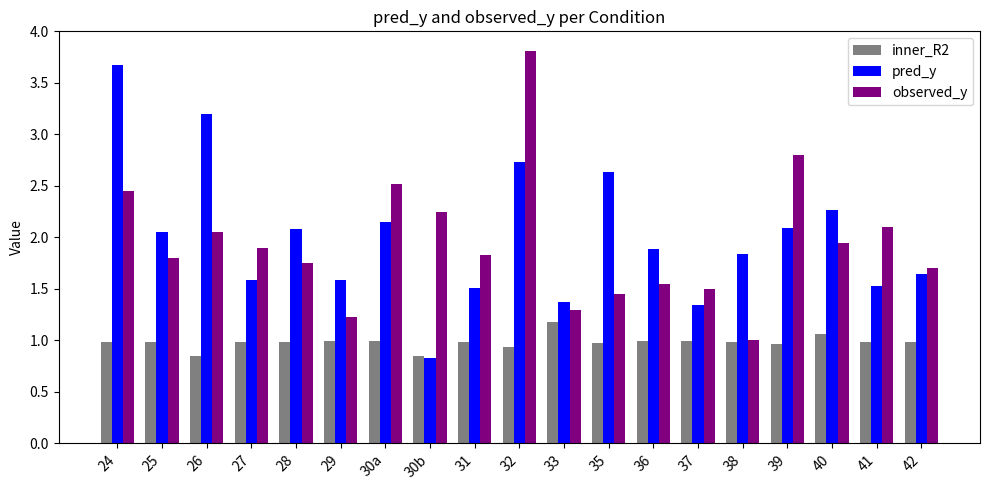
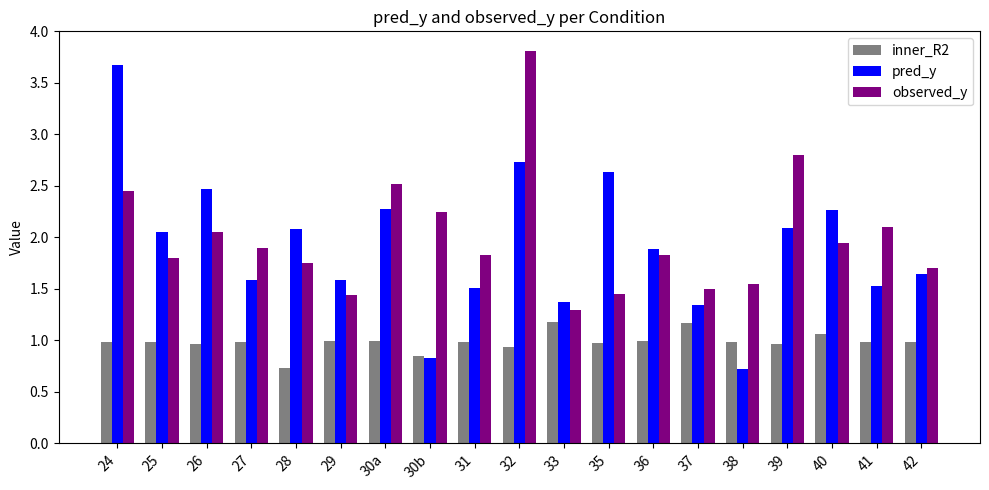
  {
    "inner_R2": {
      "24": 0.98,
      "25": 0.99,
-     "26": 0.85,
+     "26": 0.97,
      "27": 0.98,
-     "28": 0.99,
+     "28": 0.73,
      "29": 0.99,
      "30a": 0.99,
      "30b": 0.85,
      "31": 0.99,
      "32": 0.93,
      "33": 1.18,
      "35": 0.98,
      "36": 0.99,
-     "37": 0.99,
+     "37": 1.17,
      "38": 0.98,
      "39": 0.97,
      "40": 1.07,
      "41": 0.98,
      "42": 0.98
    },
    "pred_y": {
      "24": 3.67,
      "25": 2.05,
-     "26": 3.20,
+     "26": 2.47,
      "27": 1.59,
      "28": 2.08,
      "29": 1.59,
-     "30a": 2.15,
+     "30a": 2.28,
      "30b": 0.83,
      "31": 1.51,
      "32": 2.73,
      "33": 1.38,
      "35": 2.63,
      "36": 1.89,
      "37": 1.35,
-     "38": 1.84,
+     "38": 0.72,
      "39": 2.09,
      "40": 2.26,
      "41": 1.53,
      "42": 1.64
    },
    "observed_y": {
      "24": 2.45,
      "25": 1.80,
      "26": 2.05,
      "27": 1.90,
      "28": 1.75,
-     "29": 1.23,
+     "29": 1.44,
      "30a": 2.52,
      "30b": 2.25,
      "31": 1.83,
      "32": 3.81,
      "33": 1.30,
      "35": 1.45,
-     "36": 1.55,
+     "36": 1.83,
      "37": 1.50,
-     "38": 1.00,
+     "38": 1.55,
      "39": 2.80,
      "40": 1.95,
      "41": 2.10,
      "42": 1.70
    }
  }
